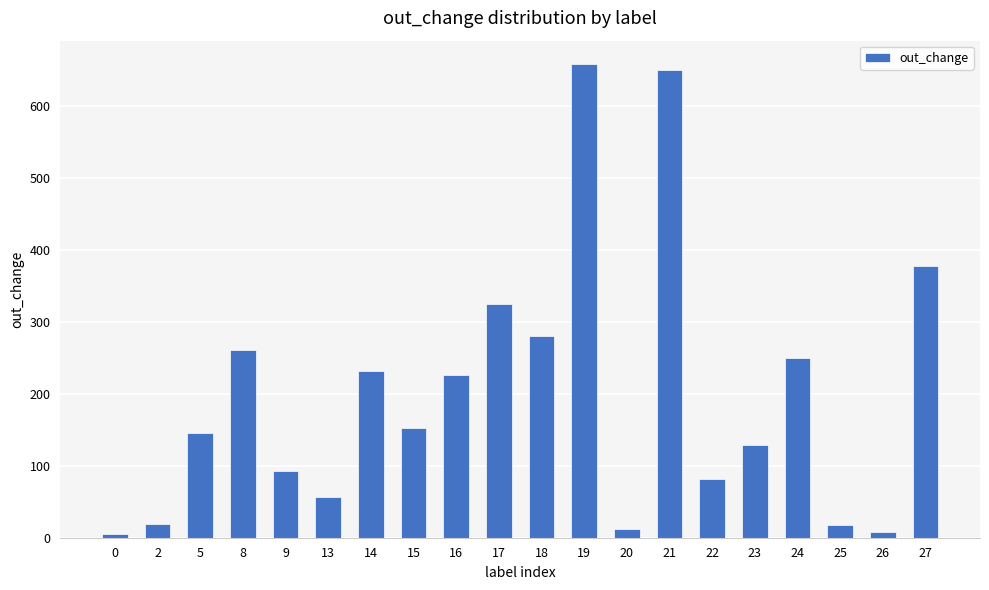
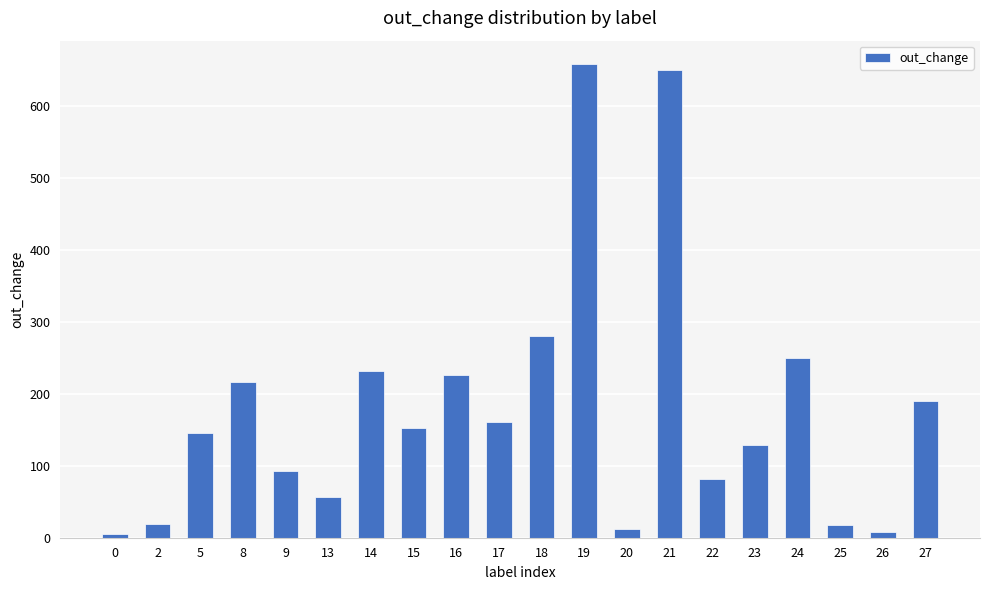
  {
    "0": 10,
    "2": 20,
    "5": 150,
-   "8": 260,
+   "8": 220,
    "9": 90,
    "13": 60,
    "14": 230,
    "15": 150,
    "16": 230,
-   "17": 330,
+   "17": 160,
    "18": 280,
    "19": 660,
    "20": 10,
    "21": 650,
    "22": 80,
    "23": 130,
    "24": 250,
    "25": 20,
    "26": 10,
-   "27": 380
+   "27": 190
  }
